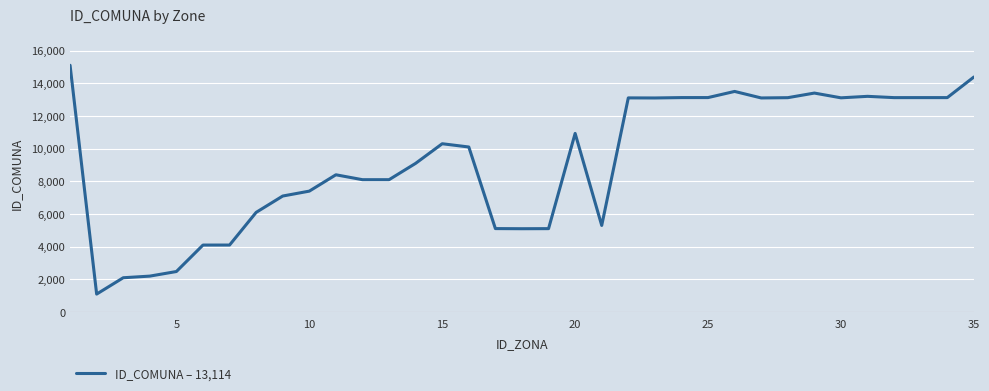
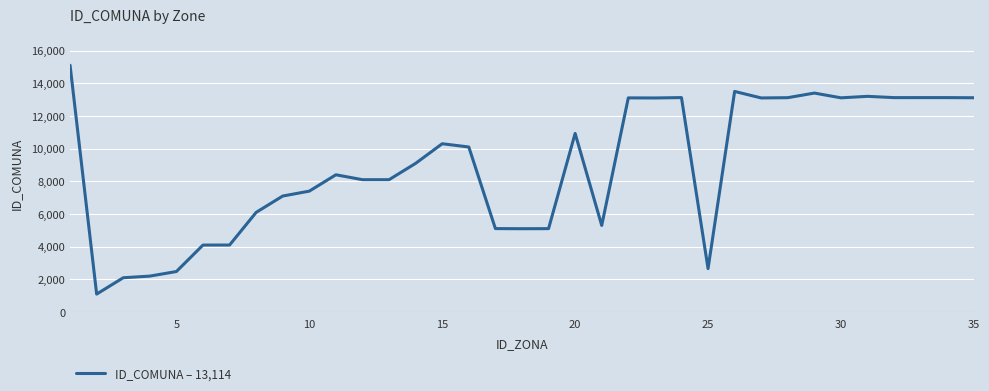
  {
    "5": "2,500",
    "10": "7,400",
    "15": "10,300",
    "20": "10,900",
-   "25": "13,100",
+   "25": "2,700",
    "30": "13,100",
-   "35": "14,400"
+   "35": "13,100"
  }
